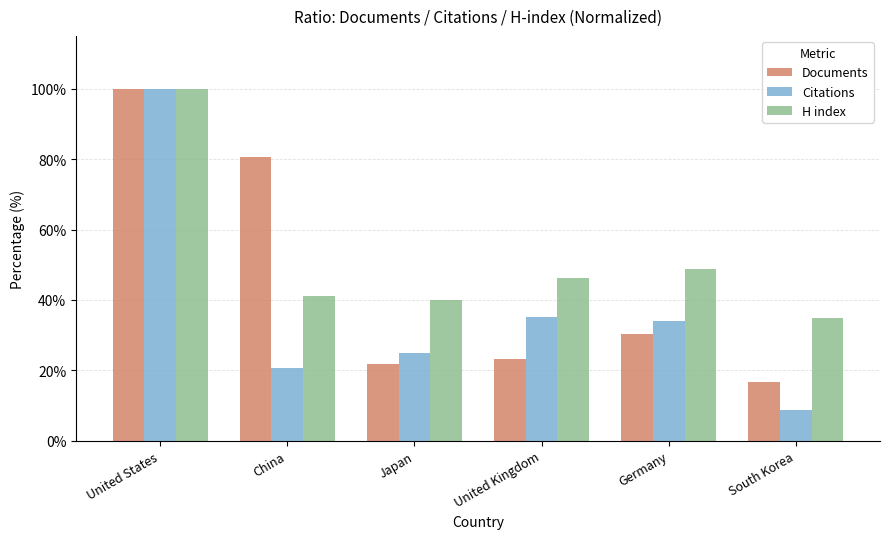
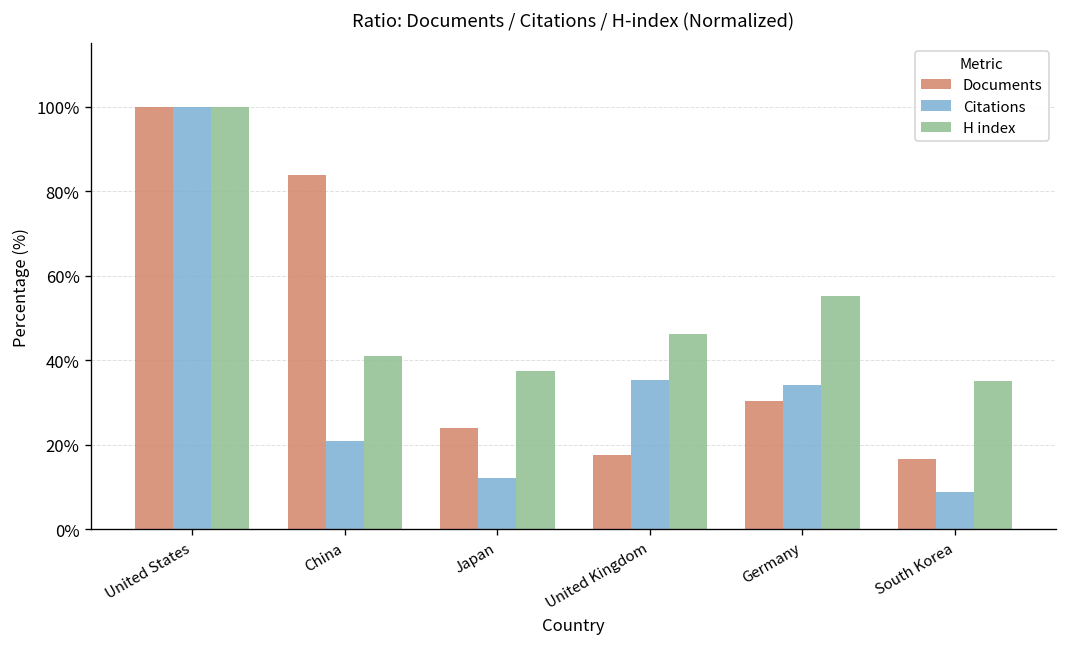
  {
    "Documents": {
      "United States": "100%",
-     "China": "81%",
-     "Japan": "22%",
-     "United Kingdom": "23%",
+     "China": "84%",
+     "Japan": "24%",
+     "United Kingdom": "17%",
      "Germany": "30%",
      "South Korea": "17%"
    },
    "Citations": {
      "United States": "100%",
      "China": "21%",
-     "Japan": "25%",
+     "Japan": "12%",
      "United Kingdom": "35%",
      "Germany": "34%",
      "South Korea": "9%"
    },
    "H index": {
      "United States": "100%",
      "China": "41%",
-     "Japan": "40%",
+     "Japan": "38%",
      "United Kingdom": "46%",
-     "Germany": "49%",
+     "Germany": "55%",
      "South Korea": "35%"
    }
  }
